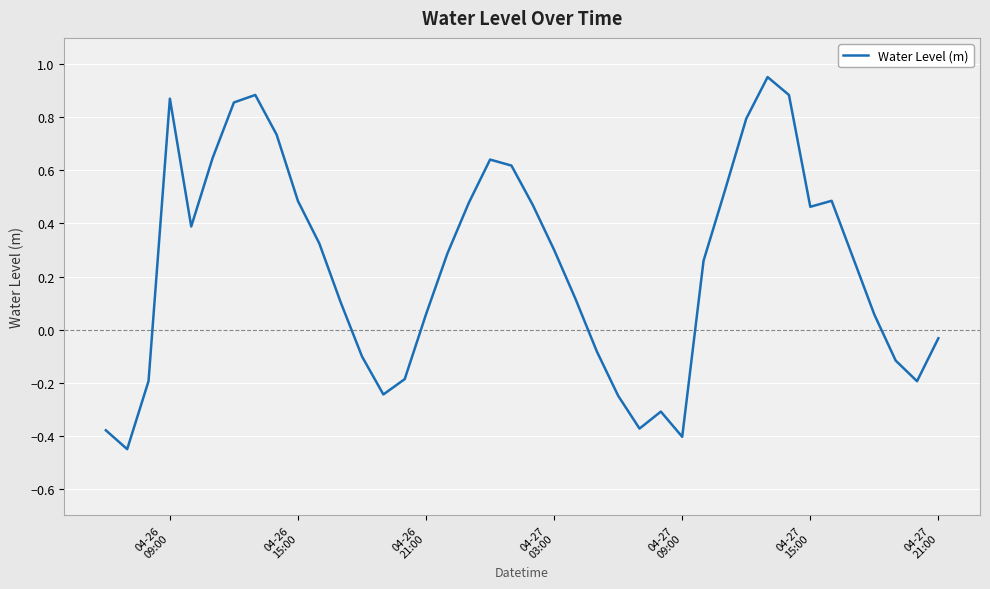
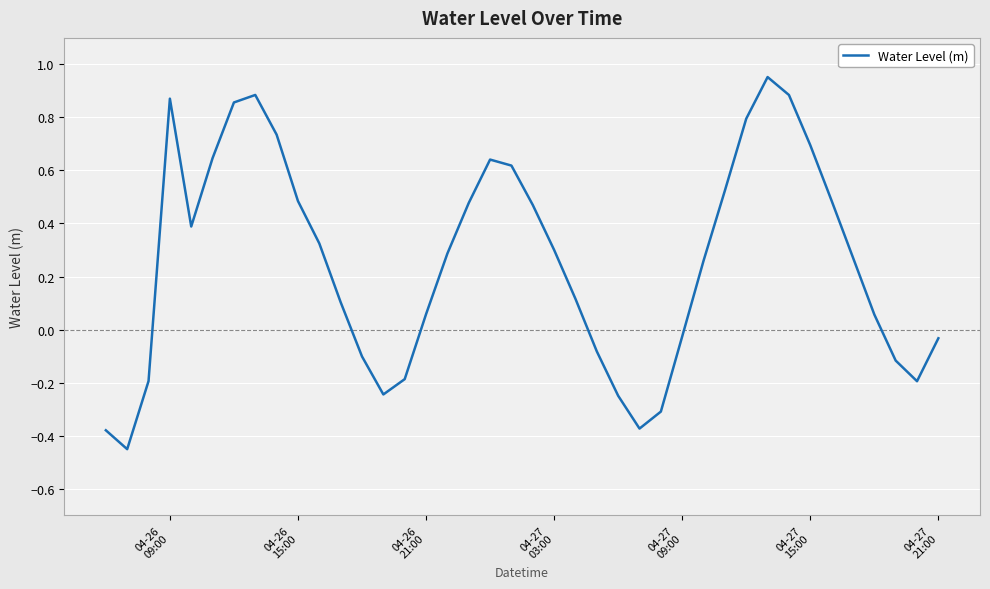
  {
    "04-26 09:00": 0.87,
    "04-26 15:00": 0.48,
    "04-26 21:00": 0.06,
    "04-27 03:00": 0.30,
-   "04-27 09:00": -0.40,
-   "04-27 15:00": 0.46,
+   "04-27 09:00": -0.03,
+   "04-27 15:00": 0.70,
    "04-27 21:00": -0.03
  }
